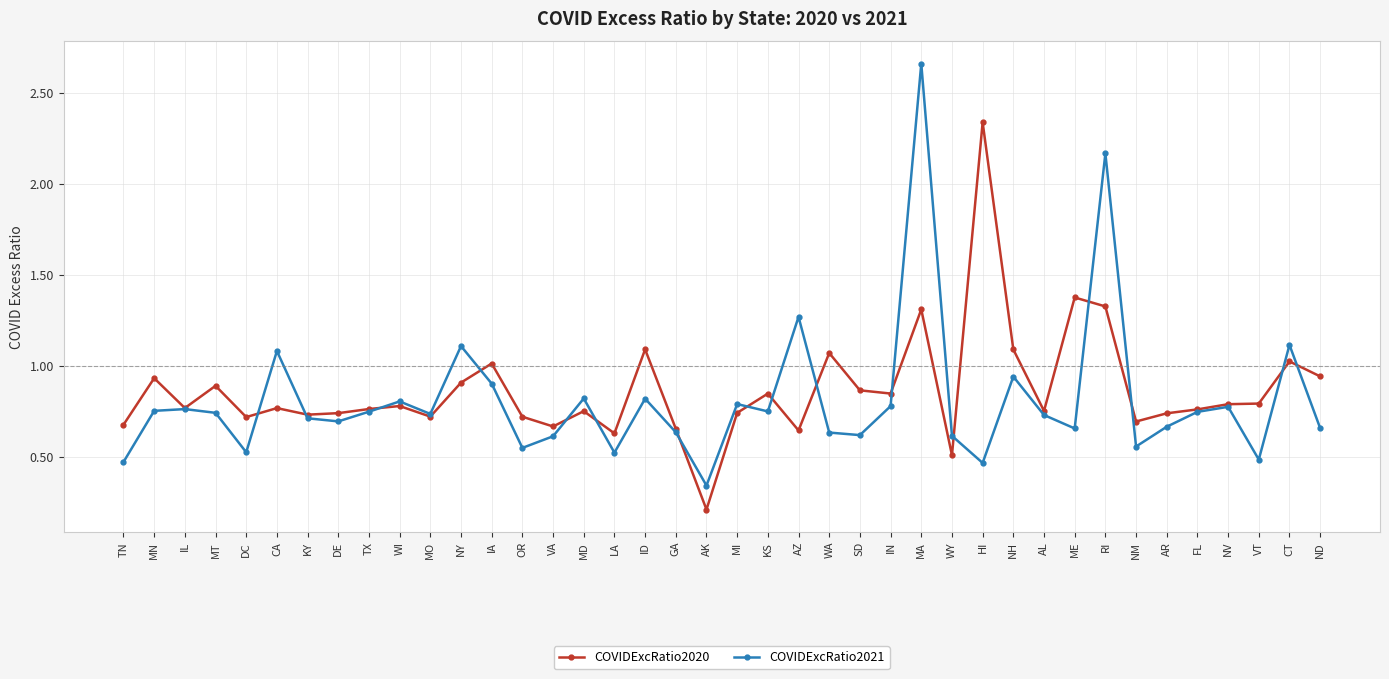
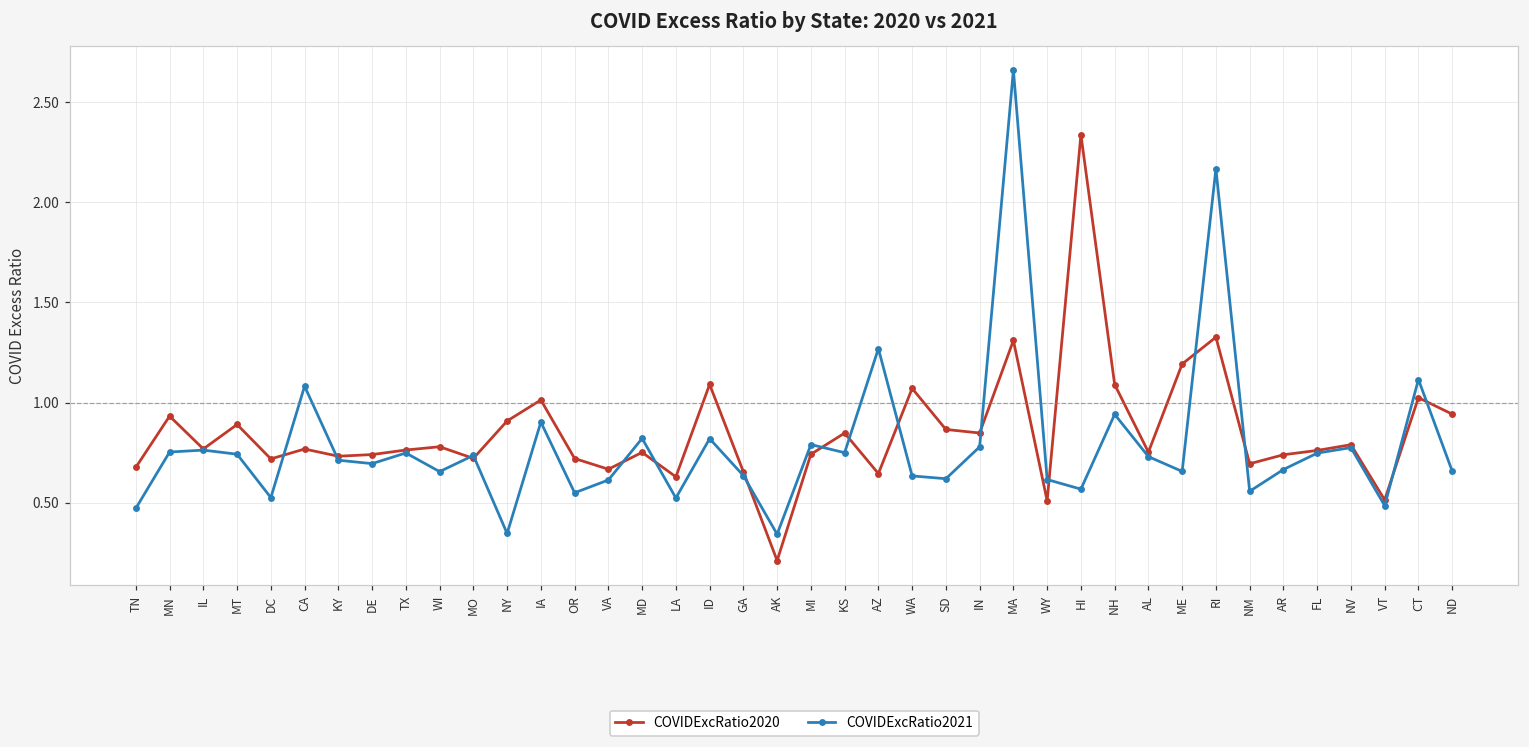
  {
    "COVIDExcRatio2020": {
      "TN": 0.68,
      "MN": 0.93,
      "MT": 0.89,
      "DC": 0.72,
      "CA": 0.77,
      "KY": 0.73,
      "DE": 0.74,
      "TX": 0.76,
      "WI": 0.78,
      "MO": 0.72,
      "NY": 0.91,
      "IA": 1.01,
      "OR": 0.72,
      "VA": 0.67,
      "MD": 0.75,
      "LA": 0.63,
      "ID": 1.09,
      "GA": 0.65,
      "AK": 0.21,
      "MI": 0.74,
      "KS": 0.85,
      "AZ": 0.65,
      "WA": 1.07,
      "SD": 0.87,
      "IN": 0.85,
      "MA": 1.31,
      "WY": 0.51,
      "HI": 2.34,
      "NH": 1.09,
      "AL": 0.75,
-     "ME": 1.38,
+     "ME": 1.19,
      "RI": 1.33,
      "NM": 0.69,
      "AR": 0.74,
      "NV": 0.79,
-     "VT": 0.79,
+     "VT": 0.51,
      "CT": 1.02,
      "ND": 0.94
    },
    "COVIDExcRatio2021": {
      "TN": 0.47,
      "MN": 0.75,
      "MT": 0.74,
      "DC": 0.53,
      "CA": 1.08,
      "KY": 0.71,
      "DE": 0.69,
      "TX": 0.75,
-     "WI": 0.80,
+     "WI": 0.65,
      "MO": 0.74,
-     "NY": 1.11,
+     "NY": 0.35,
      "IA": 0.90,
      "OR": 0.55,
      "VA": 0.61,
      "MD": 0.82,
      "LA": 0.52,
      "ID": 0.82,
      "GA": 0.64,
      "AK": 0.34,
      "MI": 0.79,
      "KS": 0.75,
      "AZ": 1.27,
      "WA": 0.63,
      "SD": 0.62,
      "IN": 0.78,
      "MA": 2.66,
      "WY": 0.62,
-     "HI": 0.47,
+     "HI": 0.57,
      "NH": 0.94,
      "AL": 0.73,
      "ME": 0.66,
      "RI": 2.17,
      "NM": 0.56,
      "AR": 0.67,
      "NV": 0.77,
      "VT": 0.49,
      "CT": 1.11,
      "ND": 0.66
    }
  }
